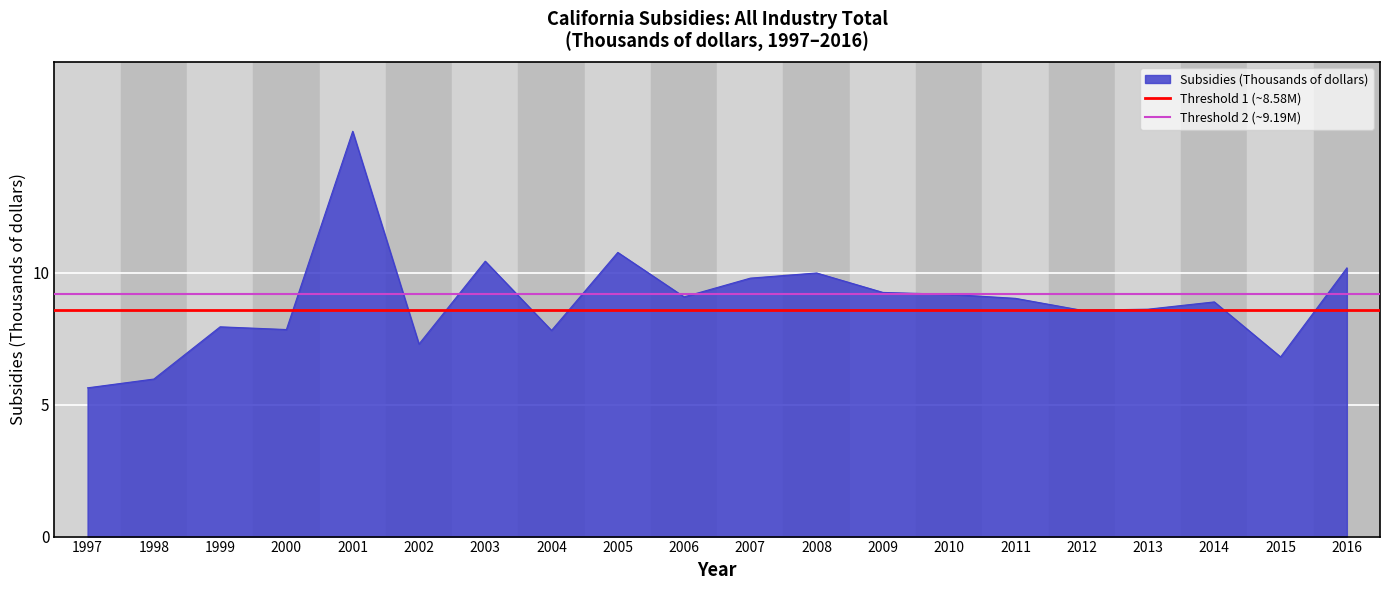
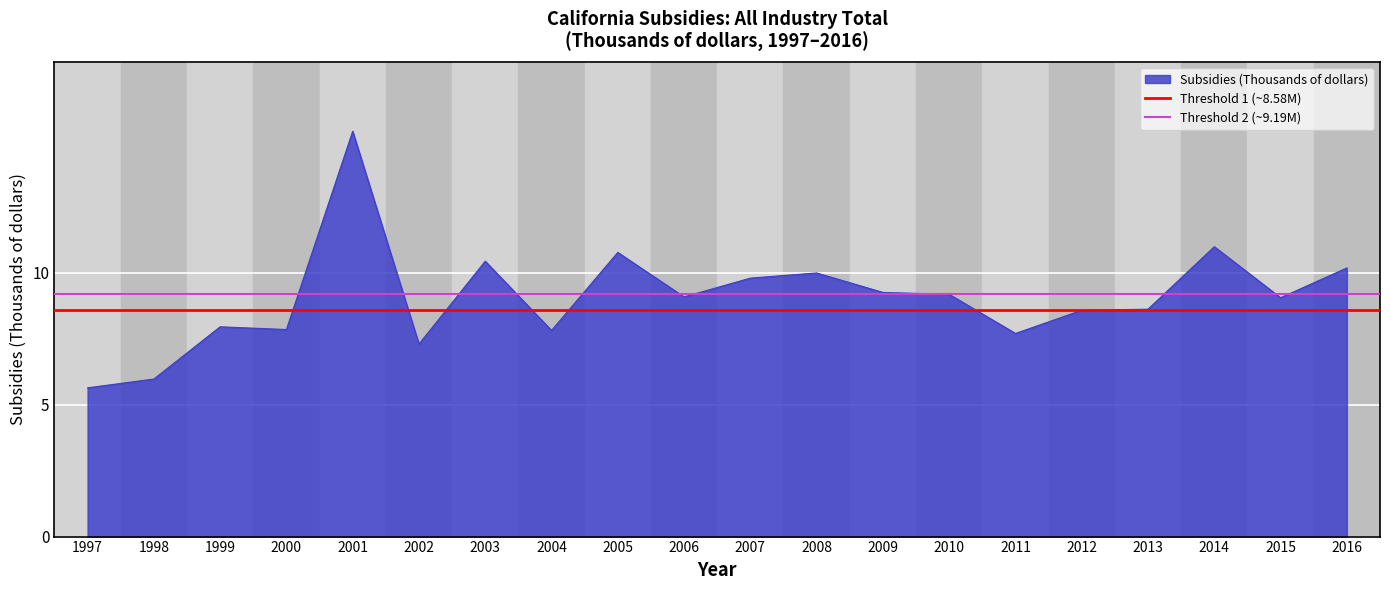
  {
    "1997": 5.6,
    "1998": 6.0,
    "1999": 8.0,
    "2000": 7.9,
    "2001": 15.4,
    "2002": 7.3,
    "2003": 10.4,
    "2004": 7.8,
    "2005": 10.8,
    "2006": 9.1,
    "2007": 9.8,
    "2008": 10.0,
    "2009": 9.3,
    "2010": 9.2,
-   "2011": 9.0,
+   "2011": 7.7,
    "2012": 8.6,
    "2013": 8.6,
-   "2014": 8.9,
-   "2015": 6.8,
+   "2014": 11.0,
+   "2015": 9.1,
    "2016": 10.2
  }
